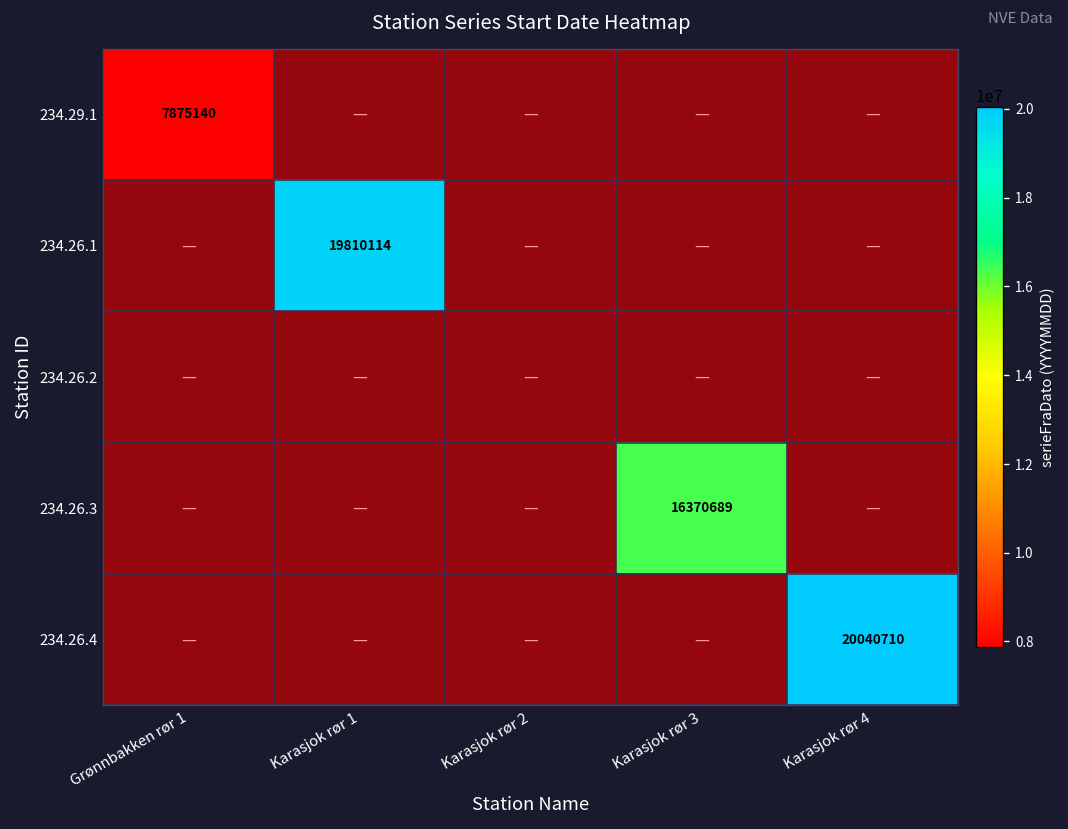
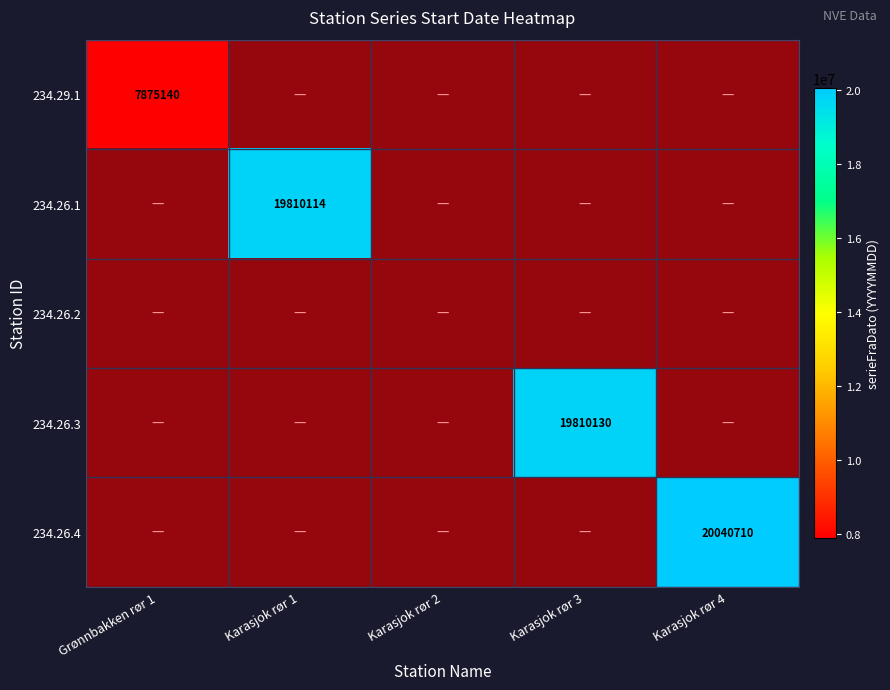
  {
    "234.29.1": {
      "Grønnbakken rør 1": 7875140
    },
    "234.26.1": {
      "Karasjok rør 1": 19810114
    },
    "234.26.3": {
-     "Karasjok rør 3": 16370689
+     "Karasjok rør 3": 19810130
    },
    "234.26.4": {
      "Karasjok rør 4": 20040710
    }
  }
